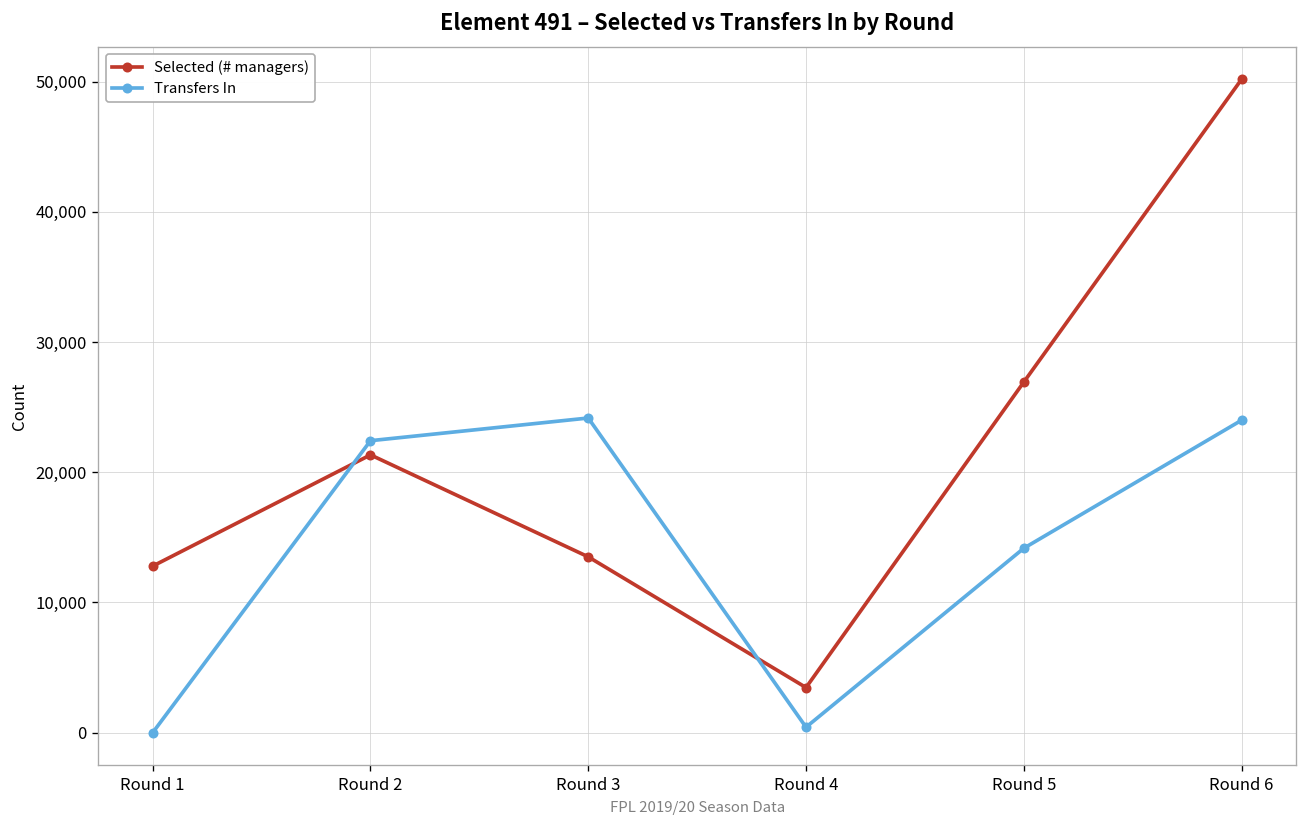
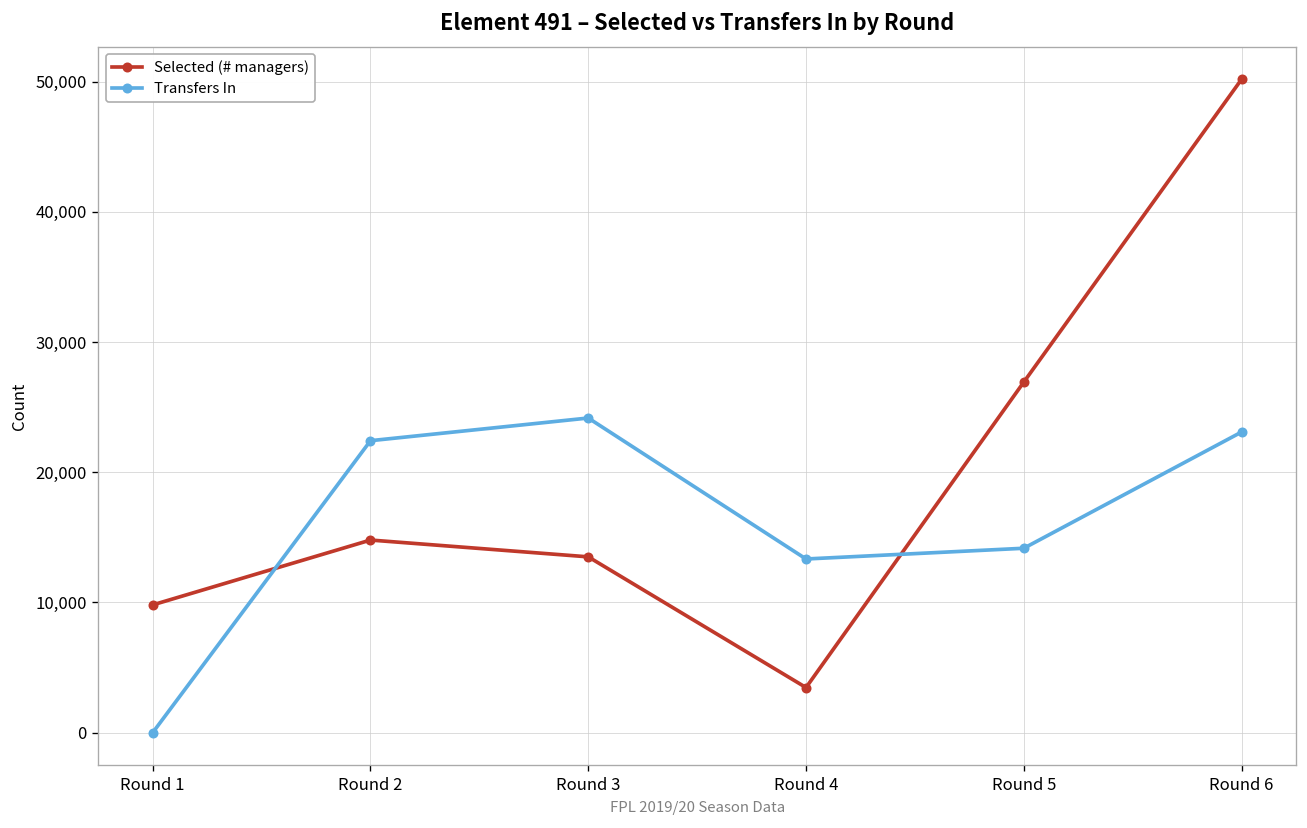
  {
    "Selected (# managers)": {
-     "Round 1": "12,800",
-     "Round 2": "21,300",
+     "Round 1": "9,800",
+     "Round 2": "14,800",
      "Round 3": "13,500",
      "Round 4": "3,500",
      "Round 5": "26,900",
      "Round 6": "50,200"
    },
    "Transfers In": {
      "Round 1": "0",
      "Round 2": "22,400",
      "Round 3": "24,200",
-     "Round 4": "400",
+     "Round 4": "13,300",
      "Round 5": "14,200",
-     "Round 6": "24,000"
+     "Round 6": "23,100"
    }
  }
